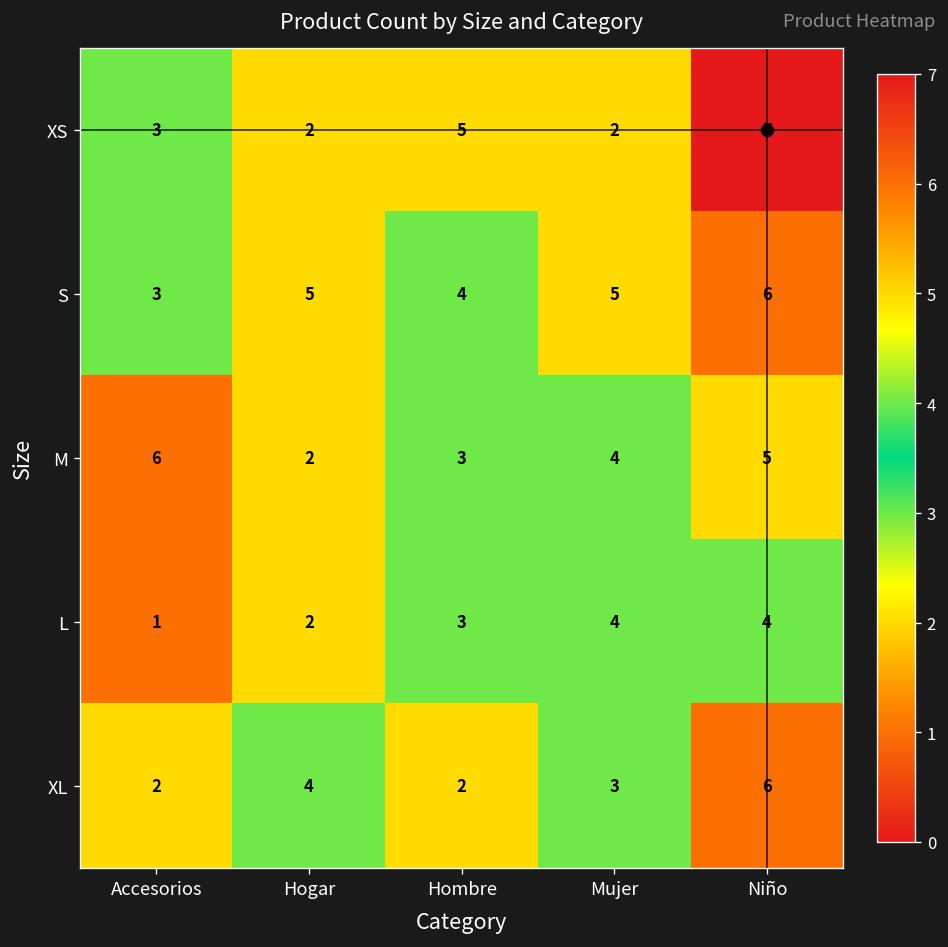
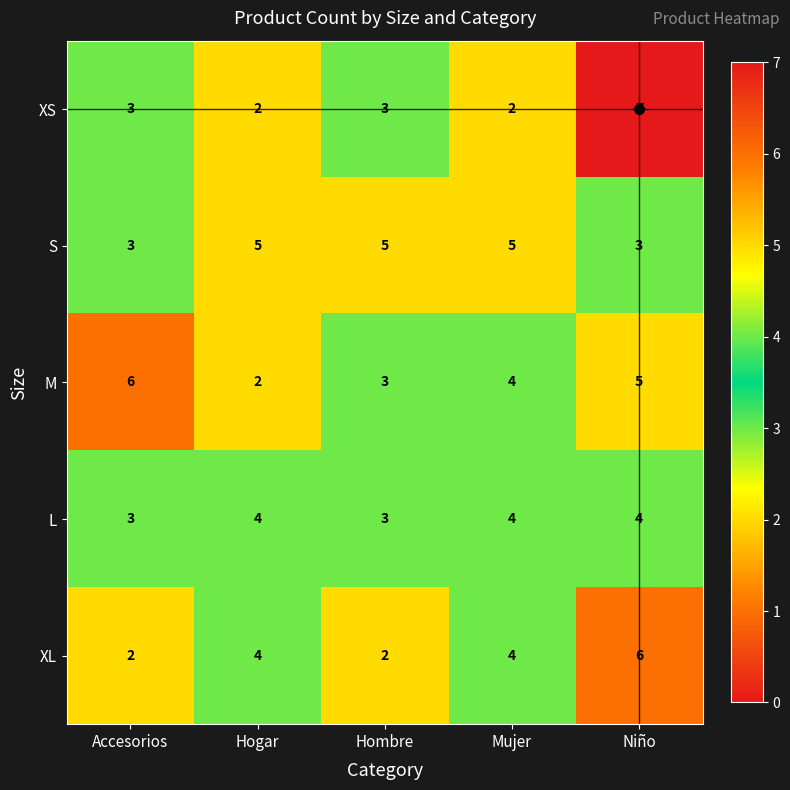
  {
    "XS": {
      "Accesorios": 3,
      "Hogar": 2,
-     "Hombre": 5,
+     "Hombre": 3,
      "Mujer": 2
    },
    "S": {
      "Accesorios": 3,
      "Hogar": 5,
-     "Hombre": 4,
+     "Hombre": 5,
      "Mujer": 5,
-     "Niño": 6
+     "Niño": 3
    },
    "M": {
      "Accesorios": 6,
      "Hogar": 2,
      "Hombre": 3,
      "Mujer": 4,
      "Niño": 5
    },
    "L": {
-     "Accesorios": 1,
-     "Hogar": 2,
+     "Accesorios": 3,
+     "Hogar": 4,
      "Hombre": 3,
      "Mujer": 4,
      "Niño": 4
    },
    "XL": {
      "Accesorios": 2,
      "Hogar": 4,
      "Hombre": 2,
-     "Mujer": 3,
+     "Mujer": 4,
      "Niño": 6
    }
  }
